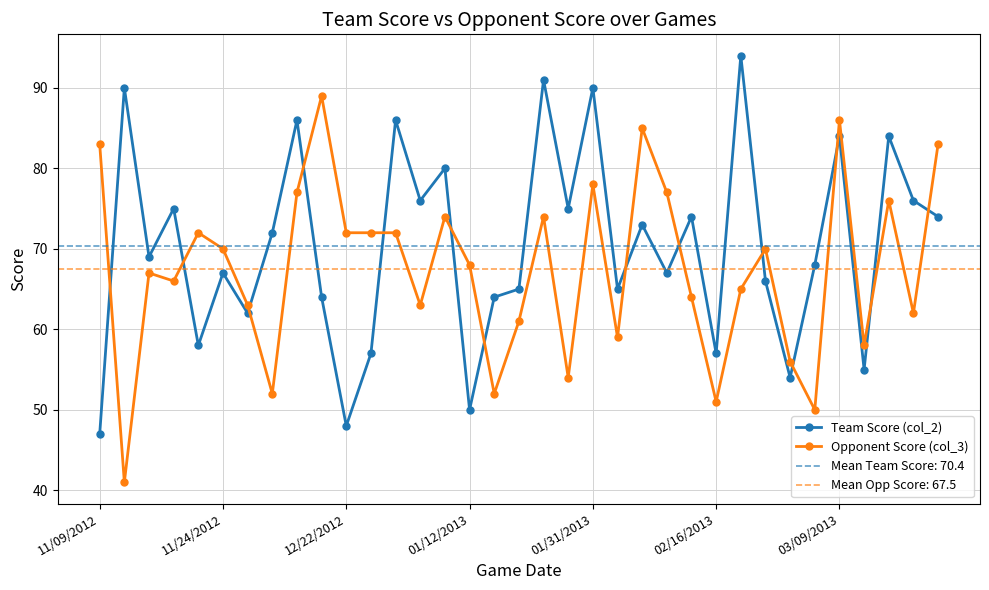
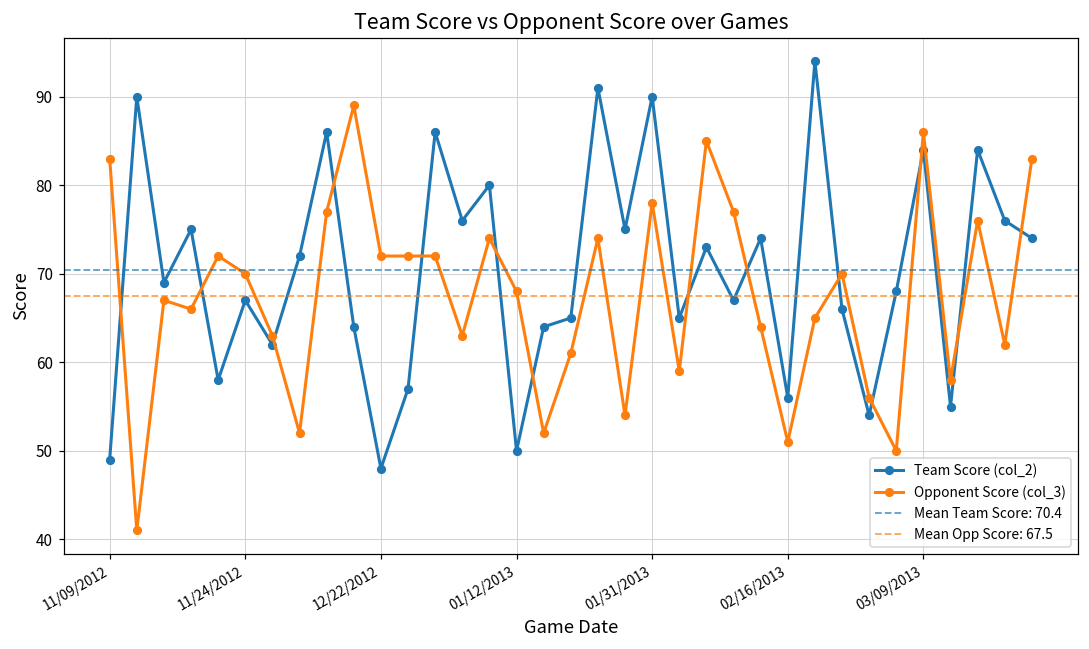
  {
    "Team Score (col_2)": {
-     "11/09/2012": 47,
+     "11/09/2012": 49,
      "11/24/2012": 67,
      "12/22/2012": 48,
      "01/12/2013": 50,
      "01/31/2013": 90,
-     "02/16/2013": 57,
+     "02/16/2013": 56,
      "03/09/2013": 84
    },
    "Opponent Score (col_3)": {
      "11/09/2012": 83,
      "11/24/2012": 70,
      "12/22/2012": 72,
      "01/12/2013": 68,
      "01/31/2013": 78,
      "02/16/2013": 51,
      "03/09/2013": 86
    }
  }
